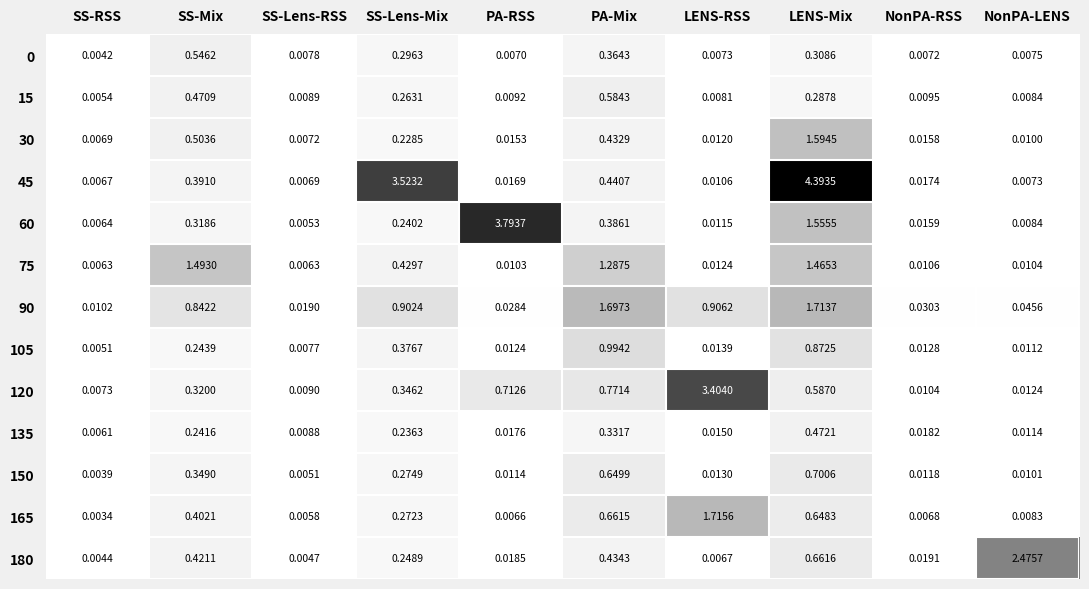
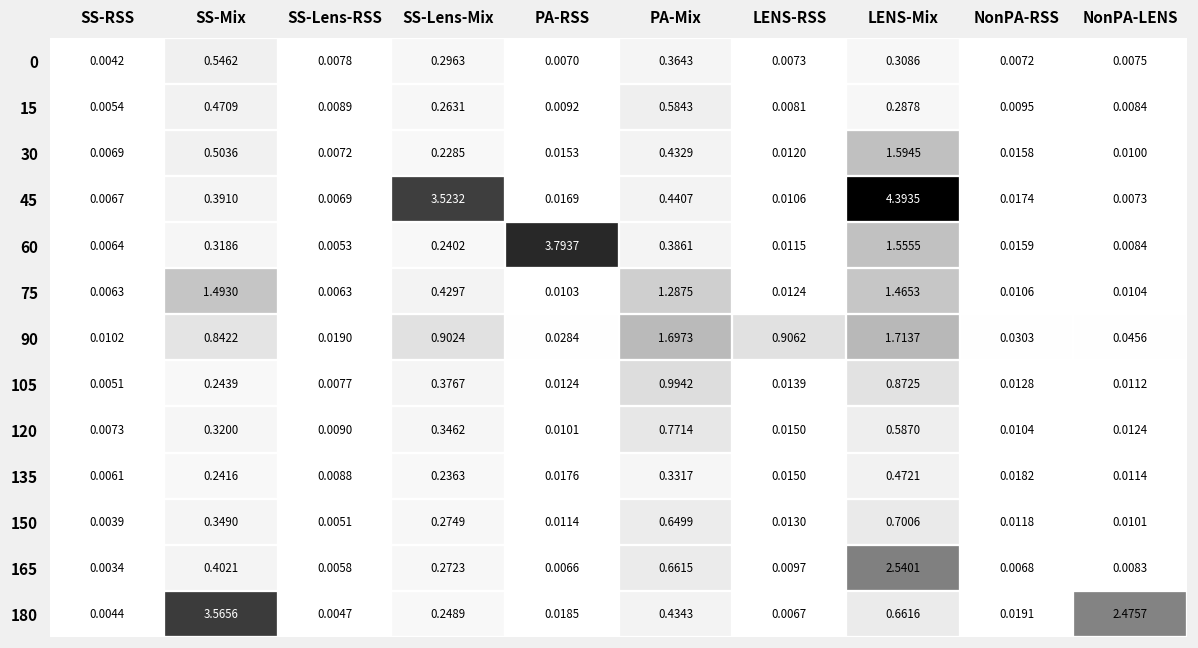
  {
    "0": {
      "SS-RSS": 0.0042,
      "SS-Mix": 0.5462,
      "SS-Lens-RSS": 0.0078,
      "SS-Lens-Mix": 0.2963,
      "PA-RSS": 0.0070,
      "PA-Mix": 0.3643,
      "LENS-RSS": 0.0073,
      "LENS-Mix": 0.3086,
      "NonPA-RSS": 0.0072,
      "NonPA-LENS": 0.0075
    },
    "15": {
      "SS-RSS": 0.0054,
      "SS-Mix": 0.4709,
      "SS-Lens-RSS": 0.0089,
      "SS-Lens-Mix": 0.2631,
      "PA-RSS": 0.0092,
      "PA-Mix": 0.5843,
      "LENS-RSS": 0.0081,
      "LENS-Mix": 0.2878,
      "NonPA-RSS": 0.0095,
      "NonPA-LENS": 0.0084
    },
    "30": {
      "SS-RSS": 0.0069,
      "SS-Mix": 0.5036,
      "SS-Lens-RSS": 0.0072,
      "SS-Lens-Mix": 0.2285,
      "PA-RSS": 0.0153,
      "PA-Mix": 0.4329,
      "LENS-RSS": 0.0120,
      "LENS-Mix": 1.5945,
      "NonPA-RSS": 0.0158,
      "NonPA-LENS": 0.0100
    },
    "45": {
      "SS-RSS": 0.0067,
      "SS-Mix": 0.3910,
      "SS-Lens-RSS": 0.0069,
      "SS-Lens-Mix": 3.5232,
      "PA-RSS": 0.0169,
      "PA-Mix": 0.4407,
      "LENS-RSS": 0.0106,
      "LENS-Mix": 4.3935,
      "NonPA-RSS": 0.0174,
      "NonPA-LENS": 0.0073
    },
    "60": {
      "SS-RSS": 0.0064,
      "SS-Mix": 0.3186,
      "SS-Lens-RSS": 0.0053,
      "SS-Lens-Mix": 0.2402,
      "PA-RSS": 3.7937,
      "PA-Mix": 0.3861,
      "LENS-RSS": 0.0115,
      "LENS-Mix": 1.5555,
      "NonPA-RSS": 0.0159,
      "NonPA-LENS": 0.0084
    },
    "75": {
      "SS-RSS": 0.0063,
      "SS-Mix": 1.4930,
      "SS-Lens-RSS": 0.0063,
      "SS-Lens-Mix": 0.4297,
      "PA-RSS": 0.0103,
      "PA-Mix": 1.2875,
      "LENS-RSS": 0.0124,
      "LENS-Mix": 1.4653,
      "NonPA-RSS": 0.0106,
      "NonPA-LENS": 0.0104
    },
    "90": {
      "SS-RSS": 0.0102,
      "SS-Mix": 0.8422,
      "SS-Lens-RSS": 0.0190,
      "SS-Lens-Mix": 0.9024,
      "PA-RSS": 0.0284,
      "PA-Mix": 1.6973,
      "LENS-RSS": 0.9062,
      "LENS-Mix": 1.7137,
      "NonPA-RSS": 0.0303,
      "NonPA-LENS": 0.0456
    },
    "105": {
      "SS-RSS": 0.0051,
      "SS-Mix": 0.2439,
      "SS-Lens-RSS": 0.0077,
      "SS-Lens-Mix": 0.3767,
      "PA-RSS": 0.0124,
      "PA-Mix": 0.9942,
      "LENS-RSS": 0.0139,
      "LENS-Mix": 0.8725,
      "NonPA-RSS": 0.0128,
      "NonPA-LENS": 0.0112
    },
    "120": {
      "SS-RSS": 0.0073,
      "SS-Mix": 0.3200,
      "SS-Lens-RSS": 0.0090,
      "SS-Lens-Mix": 0.3462,
-     "PA-RSS": 0.7126,
+     "PA-RSS": 0.0101,
      "PA-Mix": 0.7714,
-     "LENS-RSS": 3.4040,
+     "LENS-RSS": 0.0150,
      "LENS-Mix": 0.5870,
      "NonPA-RSS": 0.0104,
      "NonPA-LENS": 0.0124
    },
    "135": {
      "SS-RSS": 0.0061,
      "SS-Mix": 0.2416,
      "SS-Lens-RSS": 0.0088,
      "SS-Lens-Mix": 0.2363,
      "PA-RSS": 0.0176,
      "PA-Mix": 0.3317,
      "LENS-RSS": 0.0150,
      "LENS-Mix": 0.4721,
      "NonPA-RSS": 0.0182,
      "NonPA-LENS": 0.0114
    },
    "150": {
      "SS-RSS": 0.0039,
      "SS-Mix": 0.3490,
      "SS-Lens-RSS": 0.0051,
      "SS-Lens-Mix": 0.2749,
      "PA-RSS": 0.0114,
      "PA-Mix": 0.6499,
      "LENS-RSS": 0.0130,
      "LENS-Mix": 0.7006,
      "NonPA-RSS": 0.0118,
      "NonPA-LENS": 0.0101
    },
    "165": {
      "SS-RSS": 0.0034,
      "SS-Mix": 0.4021,
      "SS-Lens-RSS": 0.0058,
      "SS-Lens-Mix": 0.2723,
      "PA-RSS": 0.0066,
      "PA-Mix": 0.6615,
-     "LENS-RSS": 1.7156,
-     "LENS-Mix": 0.6483,
+     "LENS-RSS": 0.0097,
+     "LENS-Mix": 2.5401,
      "NonPA-RSS": 0.0068,
      "NonPA-LENS": 0.0083
    },
    "180": {
      "SS-RSS": 0.0044,
-     "SS-Mix": 0.4211,
+     "SS-Mix": 3.5656,
      "SS-Lens-RSS": 0.0047,
      "SS-Lens-Mix": 0.2489,
      "PA-RSS": 0.0185,
      "PA-Mix": 0.4343,
      "LENS-RSS": 0.0067,
      "LENS-Mix": 0.6616,
      "NonPA-RSS": 0.0191,
      "NonPA-LENS": 2.4757
    }
  }
